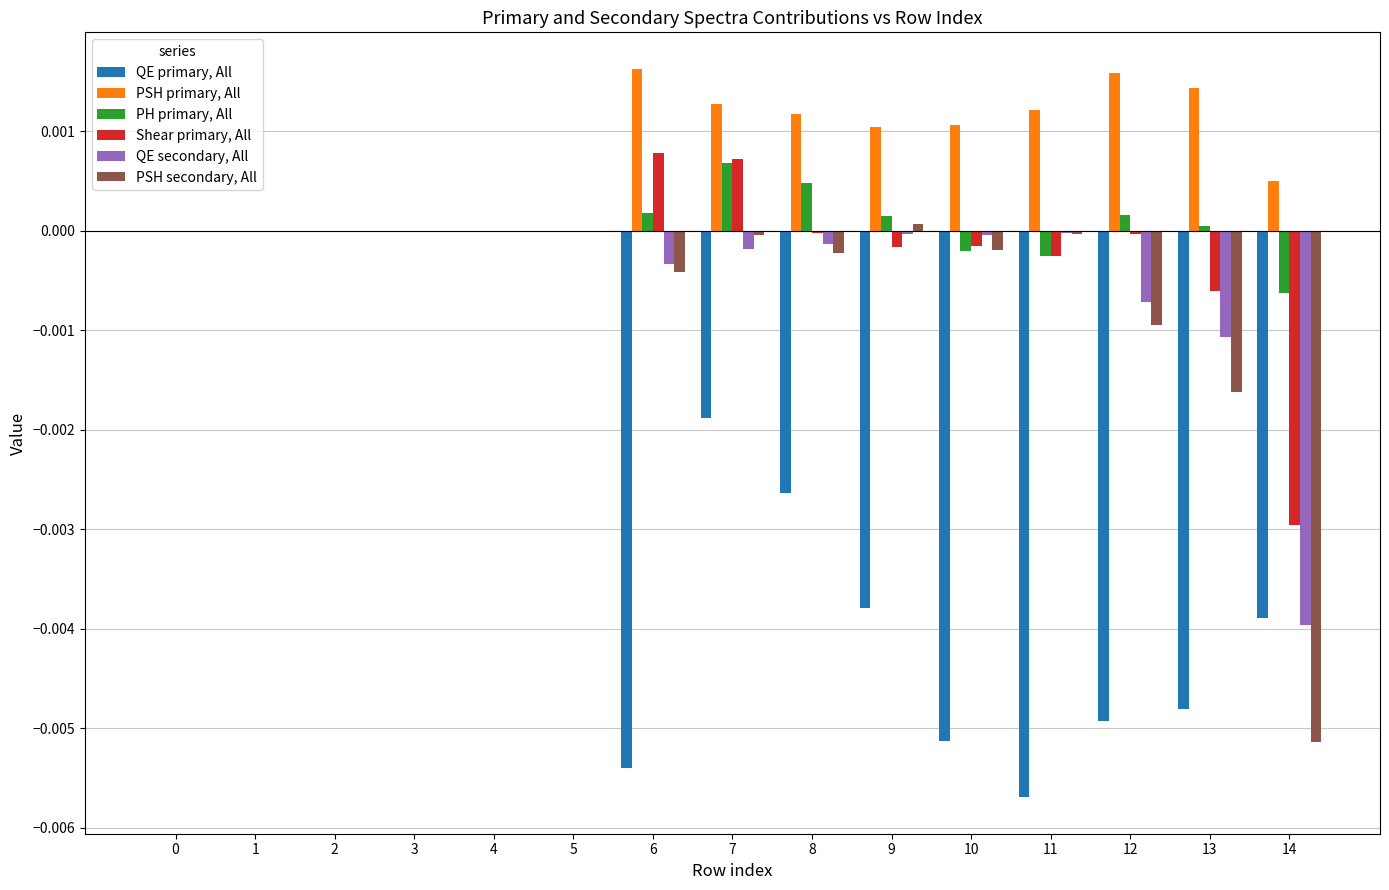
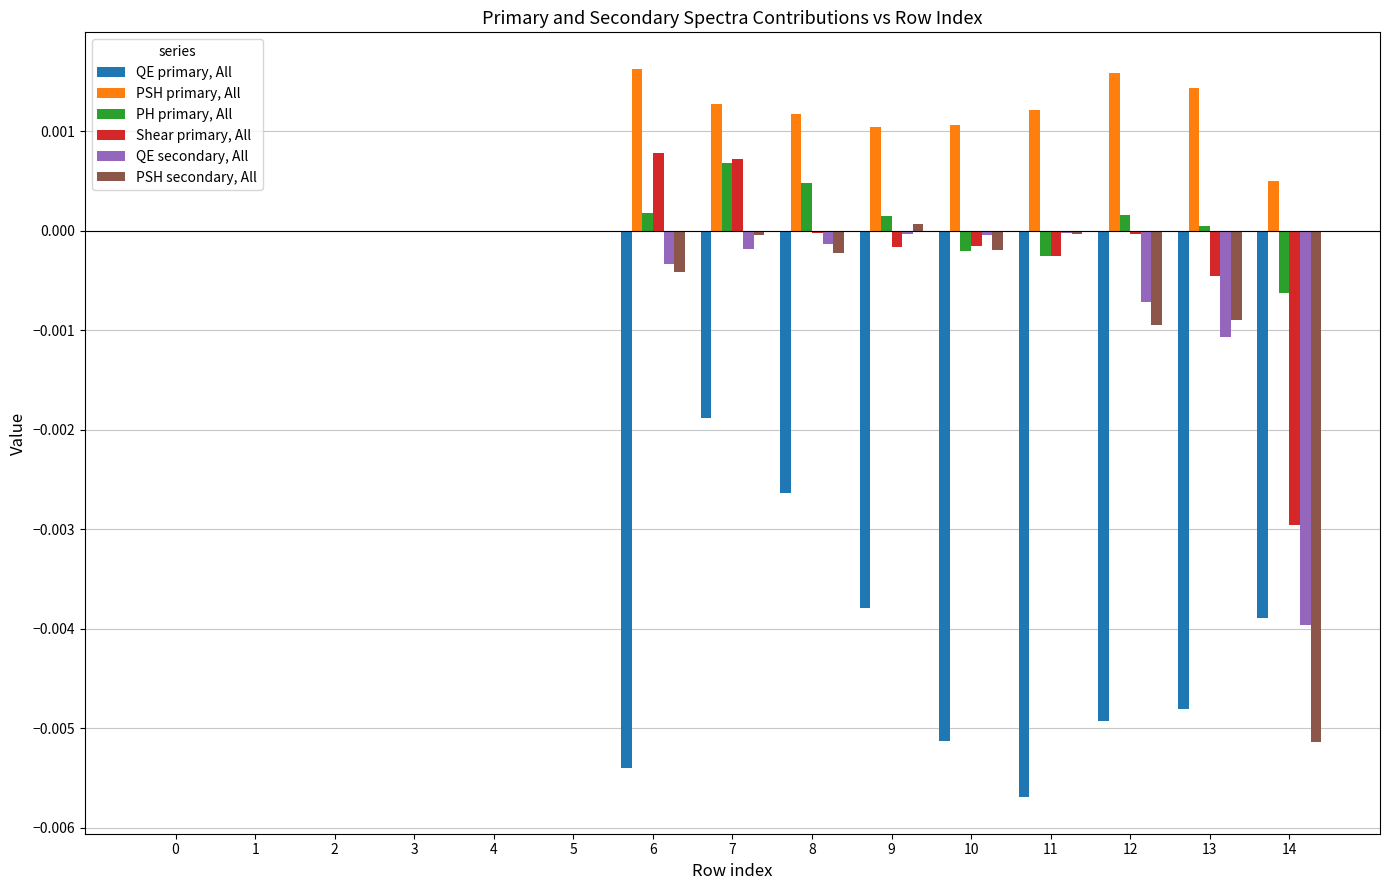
  {
    "QE primary, All": {
      "0": 0.0000,
      "1": 0.0000,
      "2": 0.0000,
      "3": 0.0000,
      "4": 0.0000,
      "5": 0.0000,
      "6": -0.0054,
      "7": -0.0019,
      "8": -0.0026,
      "9": -0.0038,
      "10": -0.0051,
      "11": -0.0057,
      "12": -0.0049,
      "13": -0.0048,
      "14": -0.0039
    },
    "PSH primary, All": {
      "0": 0.0000,
      "1": 0.0000,
      "2": 0.0000,
      "3": 0.0000,
      "4": 0.0000,
      "5": 0.0000,
      "6": 0.0016,
      "7": 0.0013,
      "8": 0.0012,
      "9": 0.0010,
      "10": 0.0011,
      "11": 0.0012,
      "12": 0.0016,
      "13": 0.0014,
      "14": 0.0005
    },
    "PH primary, All": {
      "0": 0.0000,
      "1": 0.0000,
      "2": 0.0000,
      "3": 0.0000,
      "4": 0.0000,
      "5": 0.0000,
      "6": 0.0002,
      "7": 0.0007,
      "8": 0.0005,
      "9": 0.0001,
      "10": -0.0002,
      "11": -0.0003,
      "12": 0.0002,
      "13": 0.0000,
      "14": -0.0006
    },
    "Shear primary, All": {
      "0": 0.0000,
      "1": 0.0000,
      "2": 0.0000,
      "3": 0.0000,
      "4": 0.0000,
      "5": 0.0000,
      "6": 0.0008,
      "7": 0.0007,
      "9": -0.0002,
      "10": -0.0002,
      "11": -0.0003,
      "12": 0.0000,
-     "13": -0.0006,
+     "13": -0.0005,
      "14": -0.0030
    },
    "QE secondary, All": {
      "0": 0.0000,
      "1": 0.0000,
      "2": 0.0000,
      "3": 0.0000,
      "4": 0.0000,
      "5": 0.0000,
      "6": -0.0003,
      "7": -0.0002,
      "8": -0.0001,
      "9": 0.0000,
      "10": 0.0000,
      "12": -0.0007,
      "13": -0.0011,
      "14": -0.0040
    },
    "PSH secondary, All": {
      "0": 0.0000,
      "1": 0.0000,
      "2": 0.0000,
      "3": 0.0000,
      "4": 0.0000,
      "5": 0.0000,
      "6": -0.0004,
      "7": 0.0000,
      "8": -0.0002,
      "9": 0.0001,
      "10": -0.0002,
      "11": 0.0000,
      "12": -0.0009,
-     "13": -0.0016,
+     "13": -0.0009,
      "14": -0.0051
    }
  }
